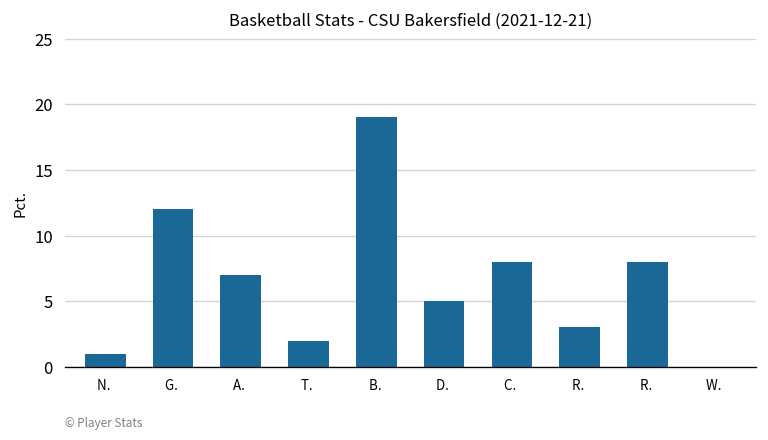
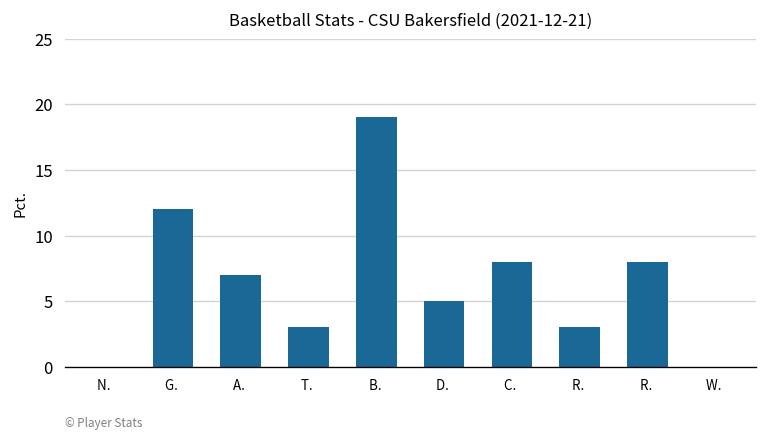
  {
-   "N.": 1,
+   "N.": 0,
    "G.": 12,
    "A.": 7,
-   "T.": 2,
+   "T.": 3,
    "B.": 19,
    "D.": 5,
    "C.": 8,
    "W.": 0
  }
